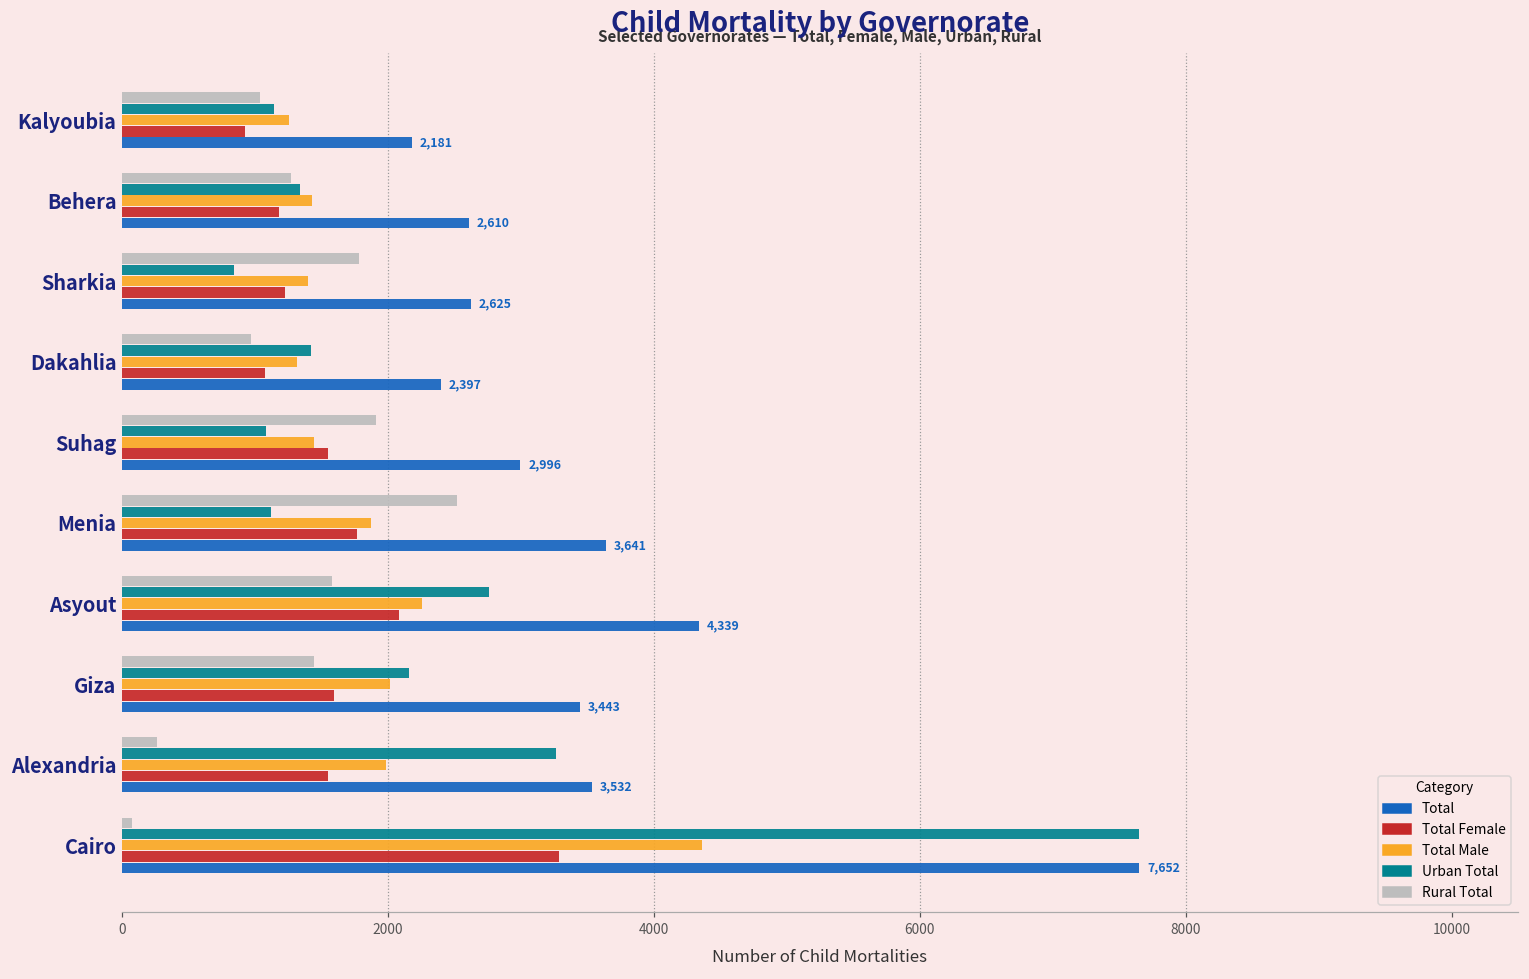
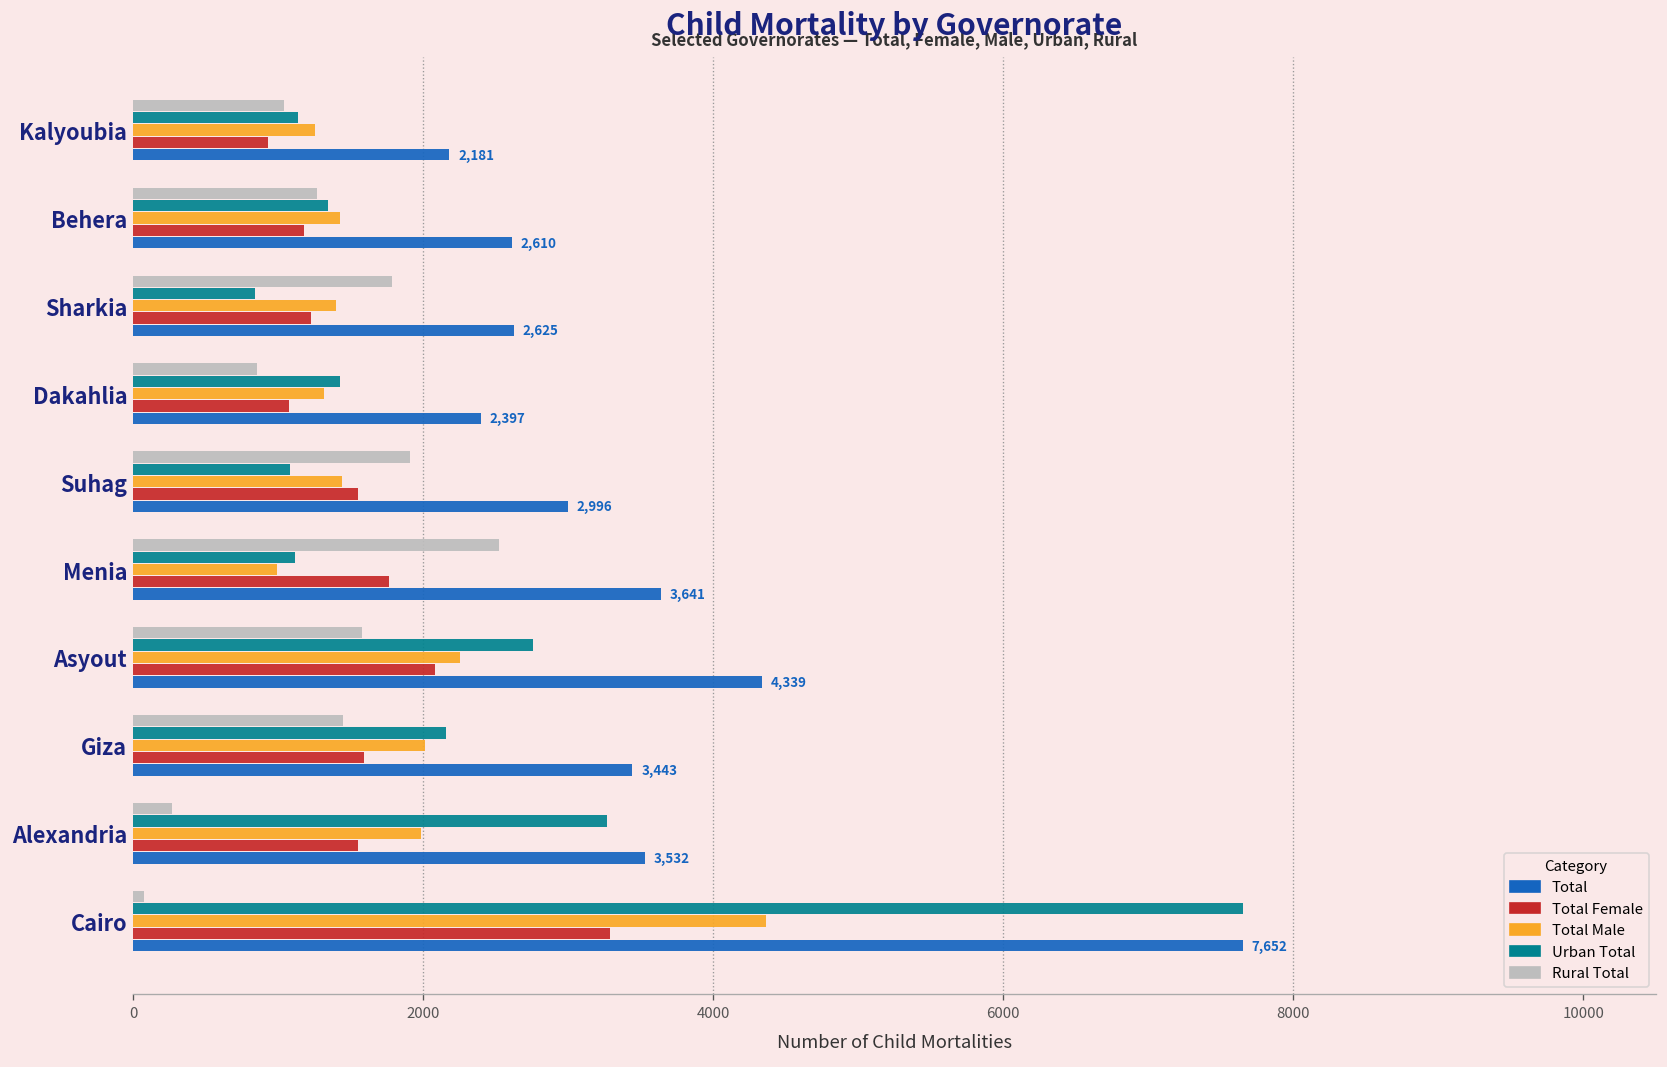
  {
    "Total": {
      "Kalyoubia": "2,181",
      "Behera": "2,610",
      "Sharkia": "2,625",
      "Dakahlia": "2,397",
      "Suhag": "2,996",
      "Menia": "3,641",
      "Asyout": "4,339",
      "Giza": "3,443",
      "Alexandria": "3,532",
      "Cairo": "7,652"
    },
    "Total Female": {
      "Kalyoubia": "930",
      "Behera": "1180",
      "Sharkia": "1230",
      "Dakahlia": "1080",
      "Suhag": "1550",
      "Menia": "1770",
      "Asyout": "2080",
      "Giza": "1590",
      "Alexandria": "1550",
      "Cairo": "3290"
    },
    "Total Male": {
      "Kalyoubia": "1250",
      "Behera": "1430",
      "Sharkia": "1400",
      "Dakahlia": "1320",
      "Suhag": "1440",
-     "Menia": "1870",
+     "Menia": "1000",
      "Asyout": "2260",
      "Giza": "2020",
      "Alexandria": "1980",
      "Cairo": "4360"
    },
    "Urban Total": {
      "Kalyoubia": "1140",
      "Behera": "1340",
      "Sharkia": "840",
      "Dakahlia": "1420",
      "Suhag": "1080",
      "Menia": "1120",
      "Asyout": "2760",
      "Giza": "2160",
      "Alexandria": "3270"
    },
    "Rural Total": {
      "Kalyoubia": "1040",
      "Behera": "1270",
      "Sharkia": "1780",
-     "Dakahlia": "970",
+     "Dakahlia": "860",
      "Suhag": "1910",
      "Menia": "2520",
      "Asyout": "1580",
      "Giza": "1450",
      "Alexandria": "270",
      "Cairo": "80"
    }
  }
